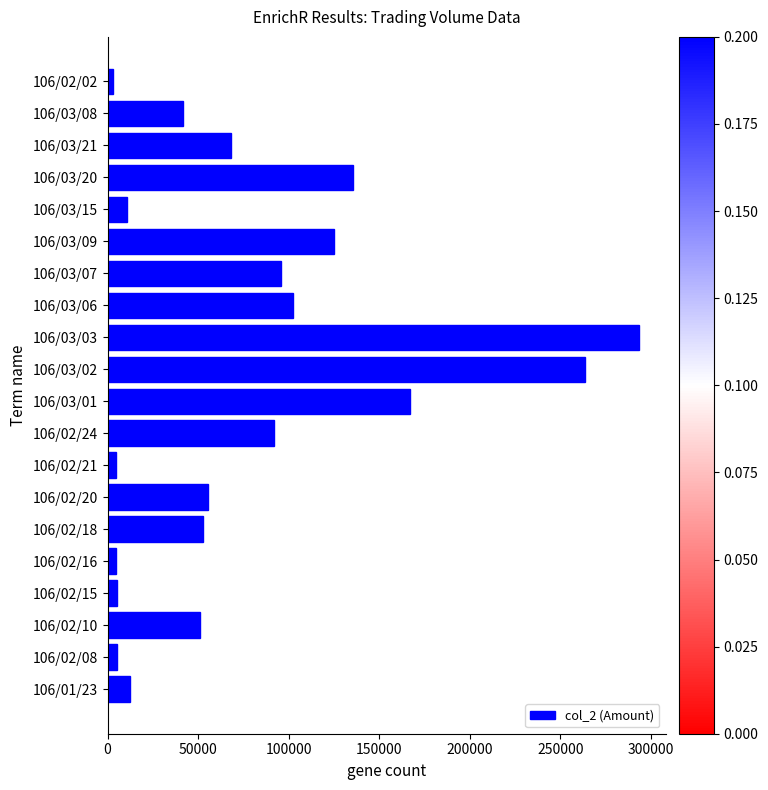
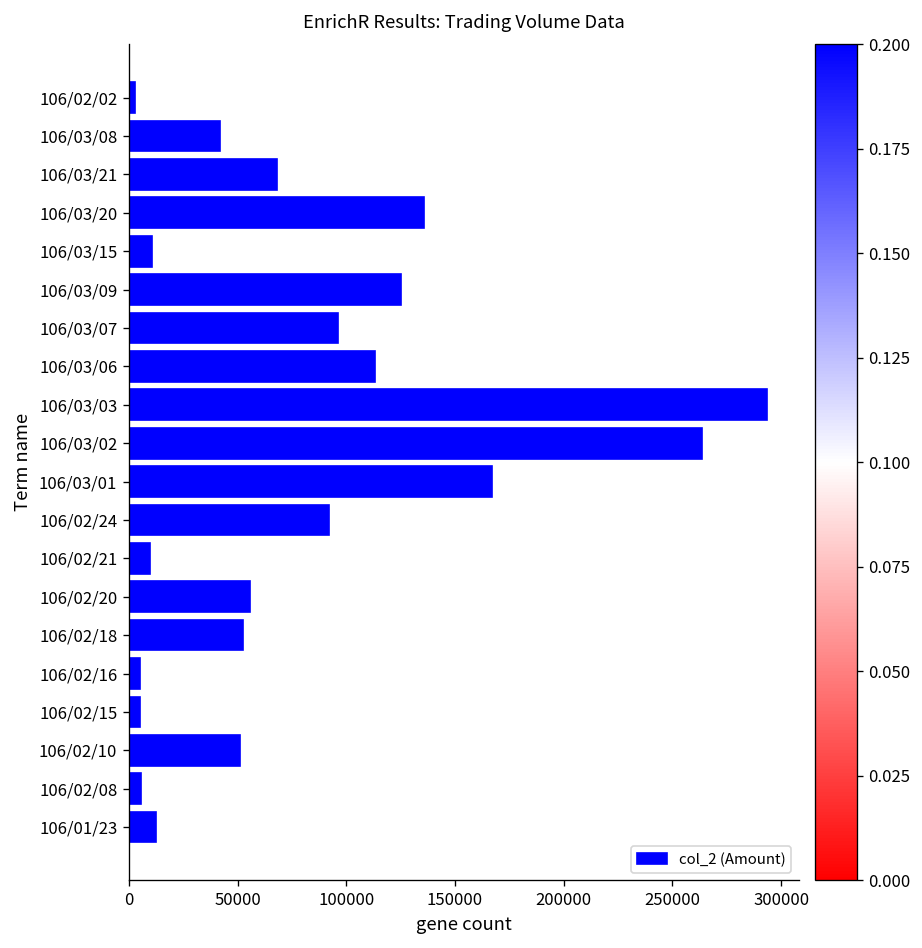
  {
    "106/02/02": 3000,
    "106/03/08": 42000,
    "106/03/21": 68000,
    "106/03/20": 136000,
    "106/03/15": 11000,
    "106/03/09": 125000,
    "106/03/07": 96000,
-   "106/03/06": 103000,
+   "106/03/06": 113000,
    "106/03/03": 294000,
    "106/03/02": 264000,
    "106/03/01": 167000,
    "106/02/24": 92000,
-   "106/02/21": 5000,
+   "106/02/21": 10000,
    "106/02/20": 55000,
    "106/02/18": 53000,
    "106/02/16": 5000,
    "106/02/15": 5000,
    "106/02/10": 51000,
    "106/02/08": 6000,
    "106/01/23": 12000
  }
